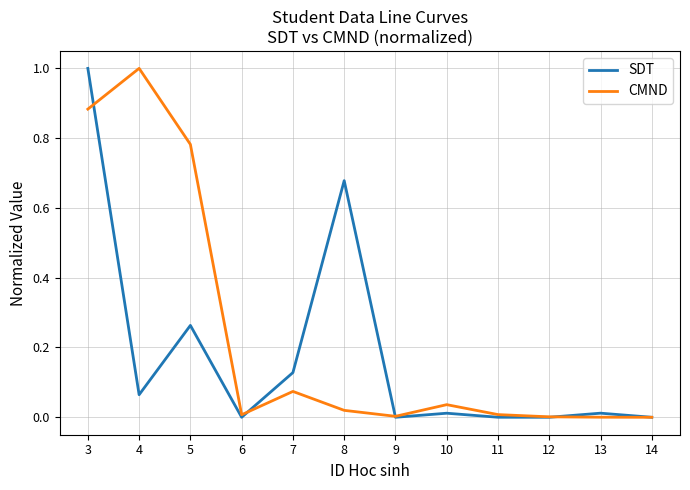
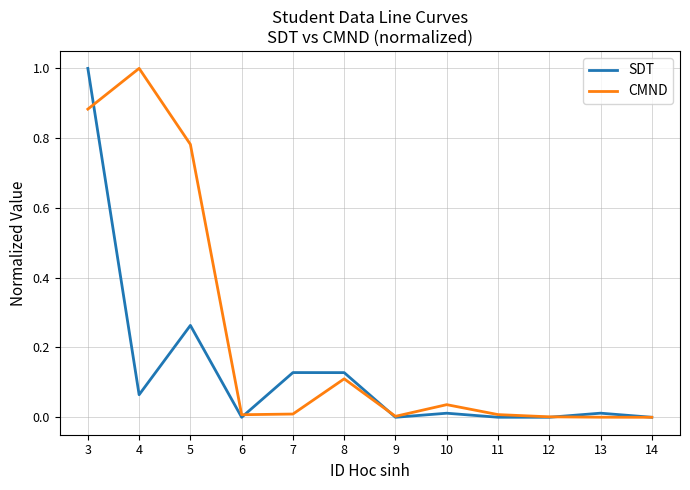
  {
    "SDT": {
      "3": 1.00,
      "4": 0.06,
      "5": 0.26,
      "6": 0.00,
      "7": 0.13,
-     "8": 0.68,
+     "8": 0.13,
      "10": 0.01,
      "11": 0.00,
      "13": 0.01
    },
    "CMND": {
      "3": 0.88,
      "4": 1.00,
      "5": 0.78,
      "6": 0.01,
-     "7": 0.07,
-     "8": 0.02,
+     "7": 0.01,
+     "8": 0.11,
      "10": 0.04,
      "11": 0.01,
      "13": 0.00
    }
  }
